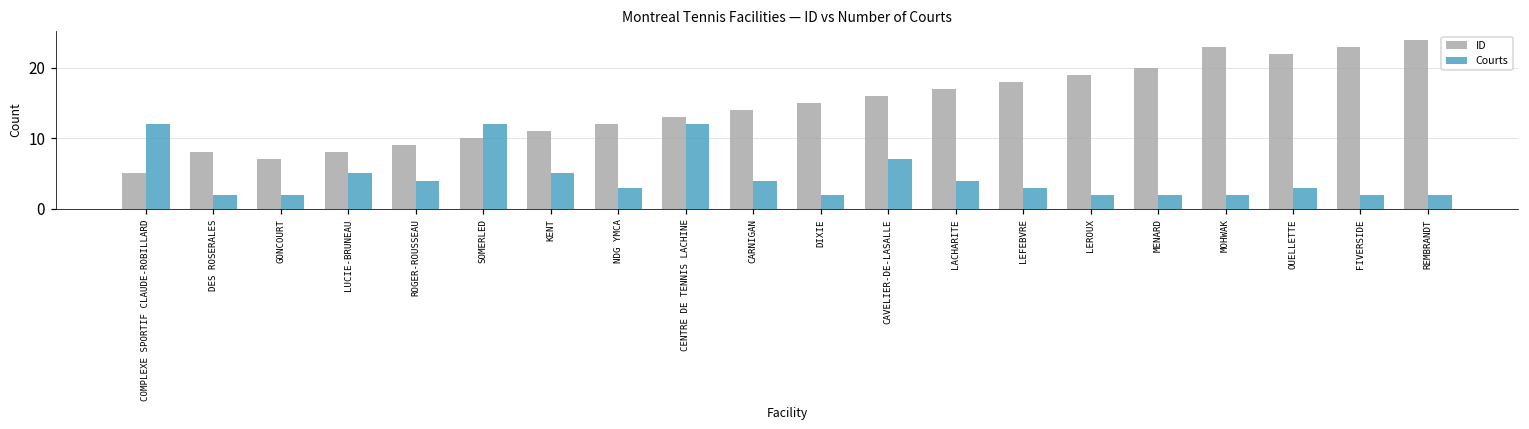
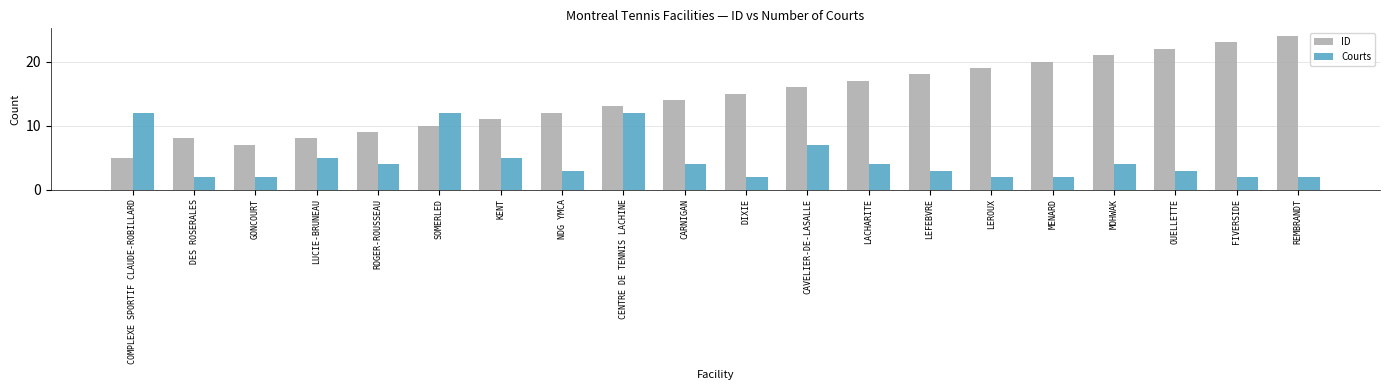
  {
    "ID": {
      "COMPLEXE SPORTIF CLAUDE-ROBILLARD": 5,
      "DES ROSERALES": 8,
      "GONCOURT": 7,
      "LUCIE-BRUNEAU": 8,
      "ROGER-ROUSSEAU": 9,
      "SOMERLED": 10,
      "KENT": 11,
      "NDG YMCA": 12,
      "CENTRE DE TENNIS LACHINE": 13,
      "CARNIGAN": 14,
      "DIXIE": 15,
      "CAVELIER-DE-LASALLE": 16,
      "LACHARITE": 17,
      "LEFEBVRE": 18,
      "LEROUX": 19,
      "MENARD": 20,
-     "MOHWAK": 23,
+     "MOHWAK": 21,
      "OUELLETTE": 22,
      "FIVERSIDE": 23,
      "REMBRANDT": 24
    },
    "Courts": {
      "COMPLEXE SPORTIF CLAUDE-ROBILLARD": 12,
      "DES ROSERALES": 2,
      "GONCOURT": 2,
      "LUCIE-BRUNEAU": 5,
      "ROGER-ROUSSEAU": 4,
      "SOMERLED": 12,
      "KENT": 5,
      "NDG YMCA": 3,
      "CENTRE DE TENNIS LACHINE": 12,
      "CARNIGAN": 4,
      "DIXIE": 2,
      "CAVELIER-DE-LASALLE": 7,
      "LACHARITE": 4,
      "LEFEBVRE": 3,
      "LEROUX": 2,
      "MENARD": 2,
-     "MOHWAK": 2,
+     "MOHWAK": 4,
      "OUELLETTE": 3,
      "FIVERSIDE": 2,
      "REMBRANDT": 2
    }
  }
